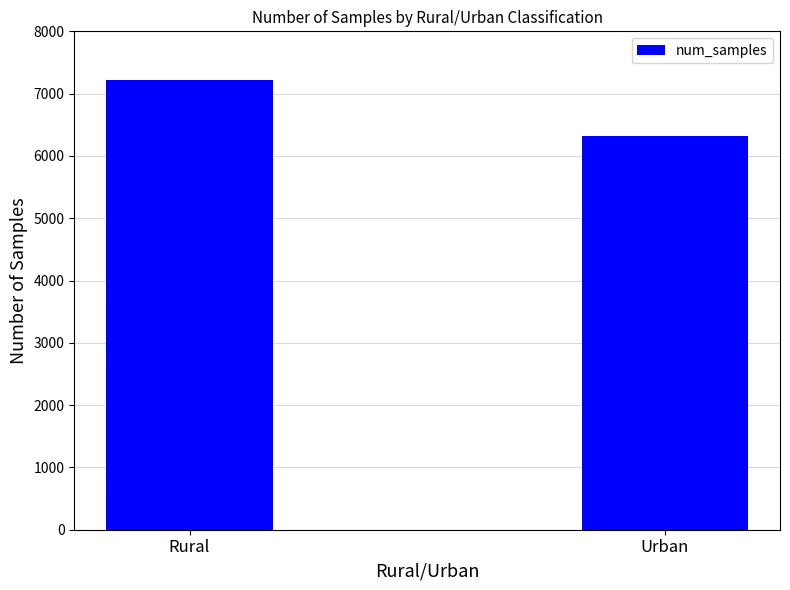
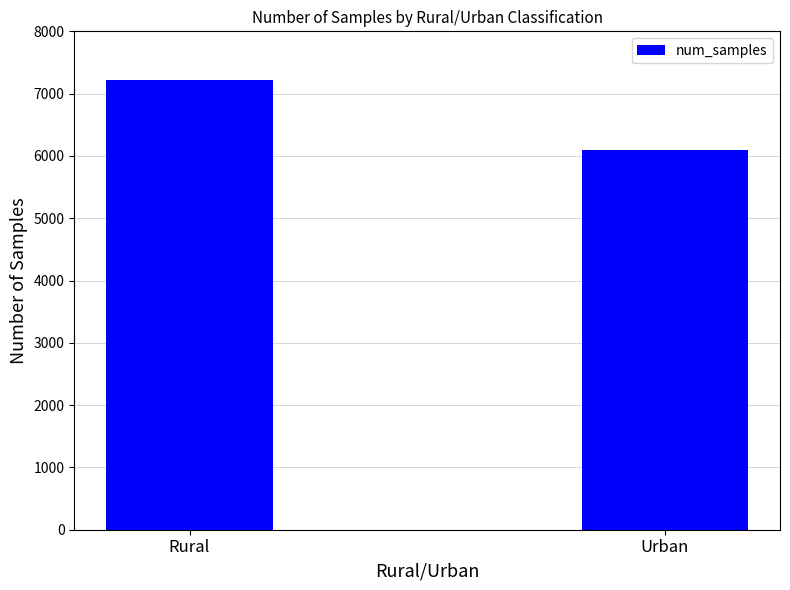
  {
    "Rural": 7200,
-   "Urban": 6300
+   "Urban": 6100
  }
